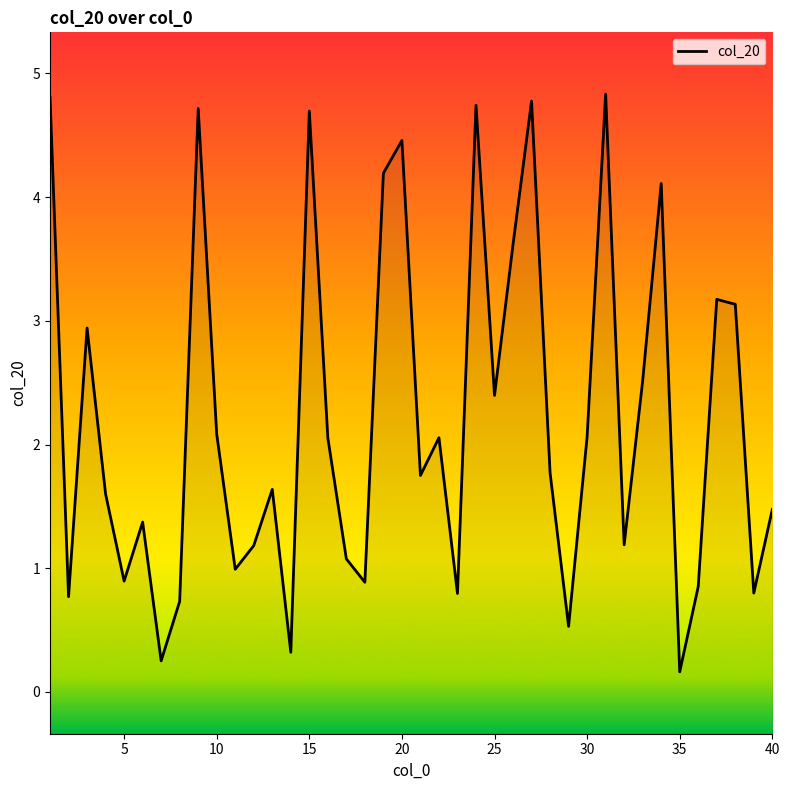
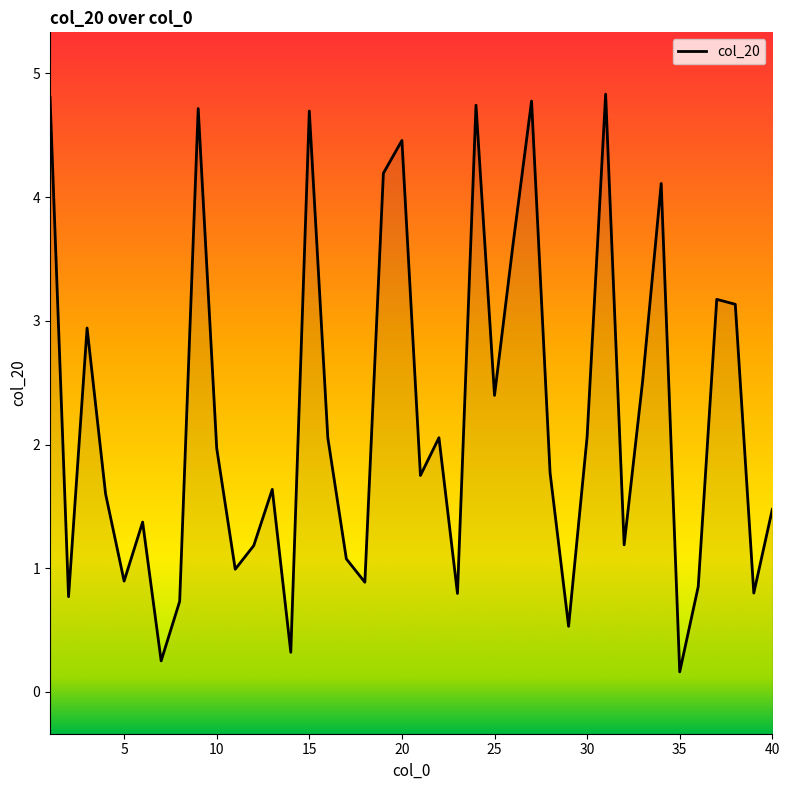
  {
    "5": 0.90,
-   "10": 2.08,
+   "10": 1.97,
    "15": 4.70,
    "20": 4.46,
    "25": 2.40,
    "30": 2.06,
    "35": 0.16,
    "40": 1.48
  }
